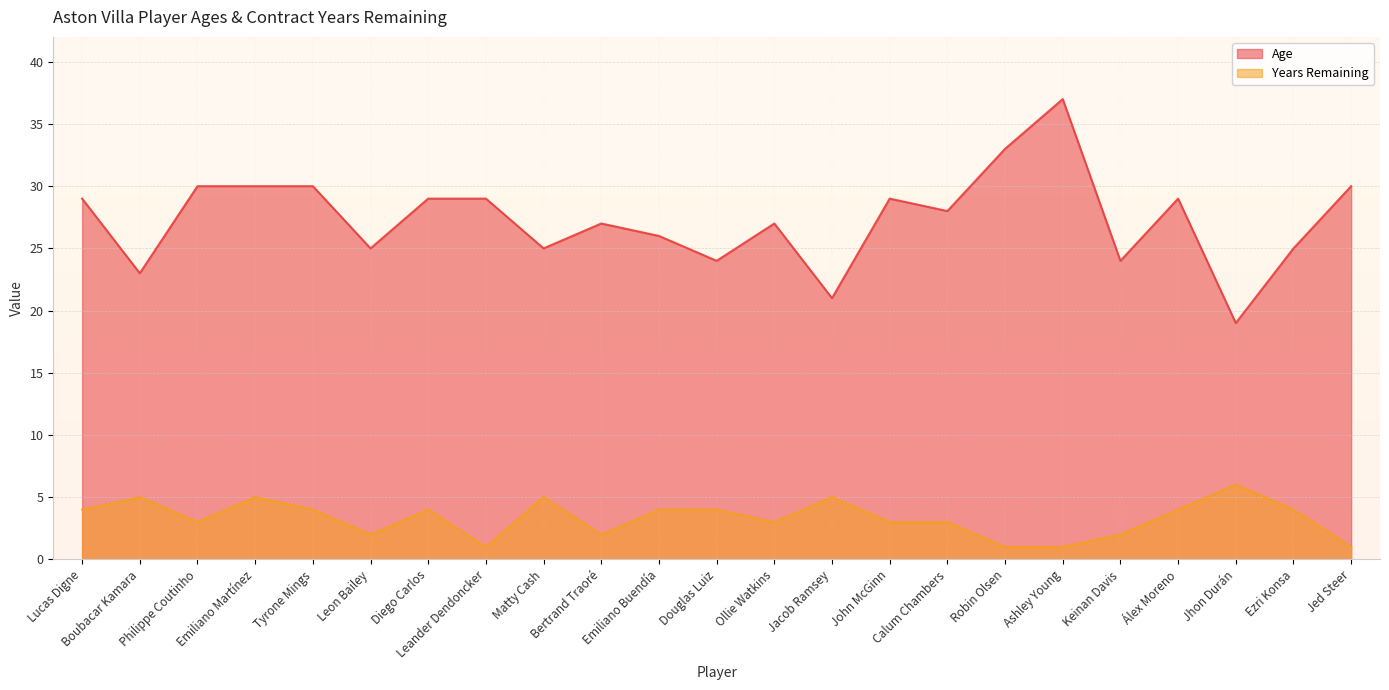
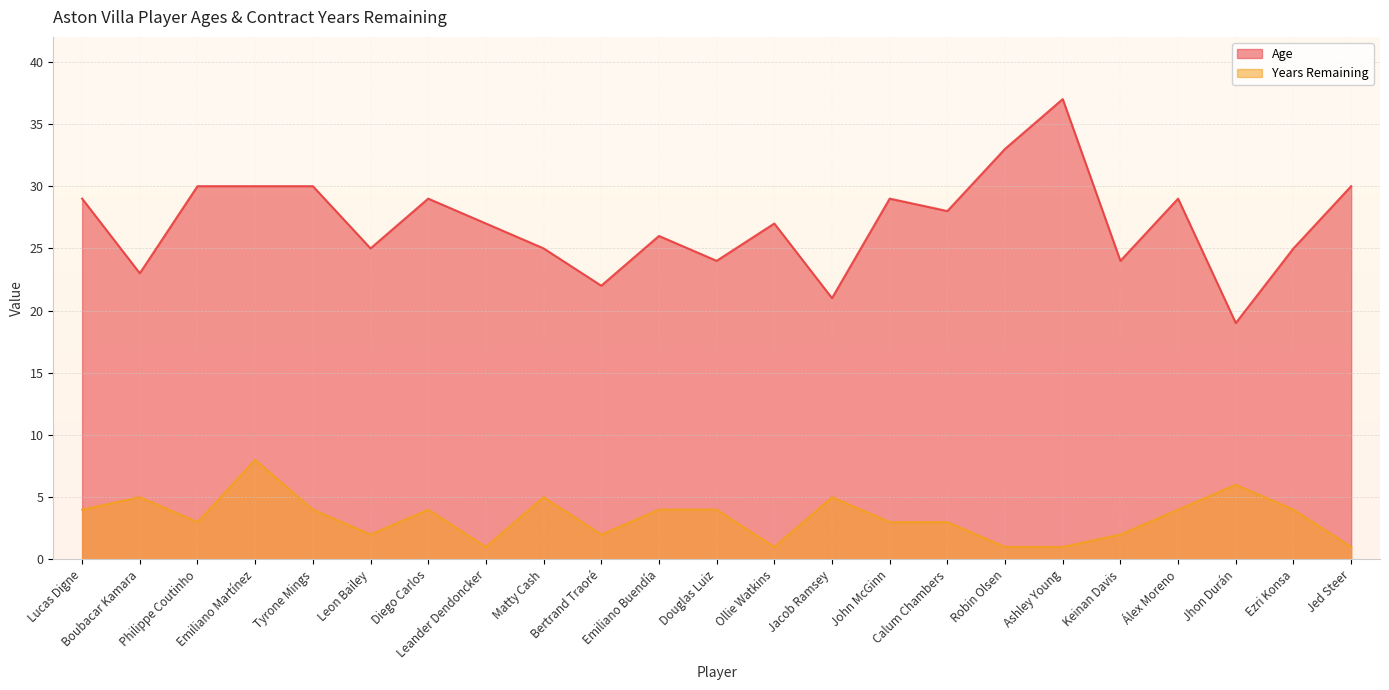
  {
    "Age": {
      "Lucas Digne": 29,
      "Boubacar Kamara": 23,
      "Philippe Coutinho": 30,
      "Emiliano Martínez": 30,
      "Tyrone Mings": 30,
      "Leon Bailey": 25,
      "Diego Carlos": 29,
-     "Leander Dendoncker": 29,
+     "Leander Dendoncker": 27,
      "Matty Cash": 25,
-     "Bertrand Traoré": 27,
+     "Bertrand Traoré": 22,
      "Emiliano Buendía": 26,
      "Douglas Luiz": 24,
      "Ollie Watkins": 27,
      "Jacob Ramsey": 21,
      "John McGinn": 29,
      "Calum Chambers": 28,
      "Robin Olsen": 33,
      "Ashley Young": 37,
      "Keinan Davis": 24,
      "Álex Moreno": 29,
      "Jhon Durán": 19,
      "Ezri Konsa": 25,
      "Jed Steer": 30
    },
    "Years Remaining": {
      "Lucas Digne": 4,
      "Boubacar Kamara": 5,
      "Philippe Coutinho": 3,
-     "Emiliano Martínez": 5,
+     "Emiliano Martínez": 8,
      "Tyrone Mings": 4,
      "Leon Bailey": 2,
      "Diego Carlos": 4,
      "Leander Dendoncker": 1,
      "Matty Cash": 5,
      "Bertrand Traoré": 2,
      "Emiliano Buendía": 4,
      "Douglas Luiz": 4,
-     "Ollie Watkins": 3,
+     "Ollie Watkins": 1,
      "Jacob Ramsey": 5,
      "John McGinn": 3,
      "Calum Chambers": 3,
      "Robin Olsen": 1,
      "Ashley Young": 1,
      "Keinan Davis": 2,
      "Álex Moreno": 4,
      "Jhon Durán": 6,
      "Ezri Konsa": 4,
      "Jed Steer": 1
    }
  }
